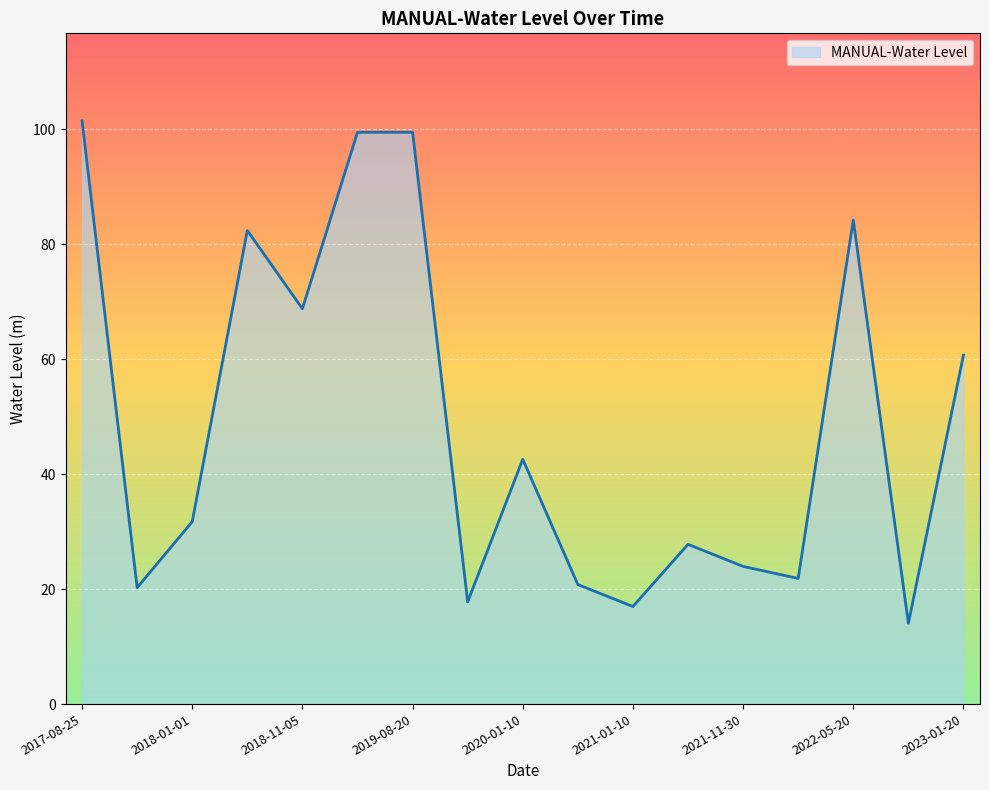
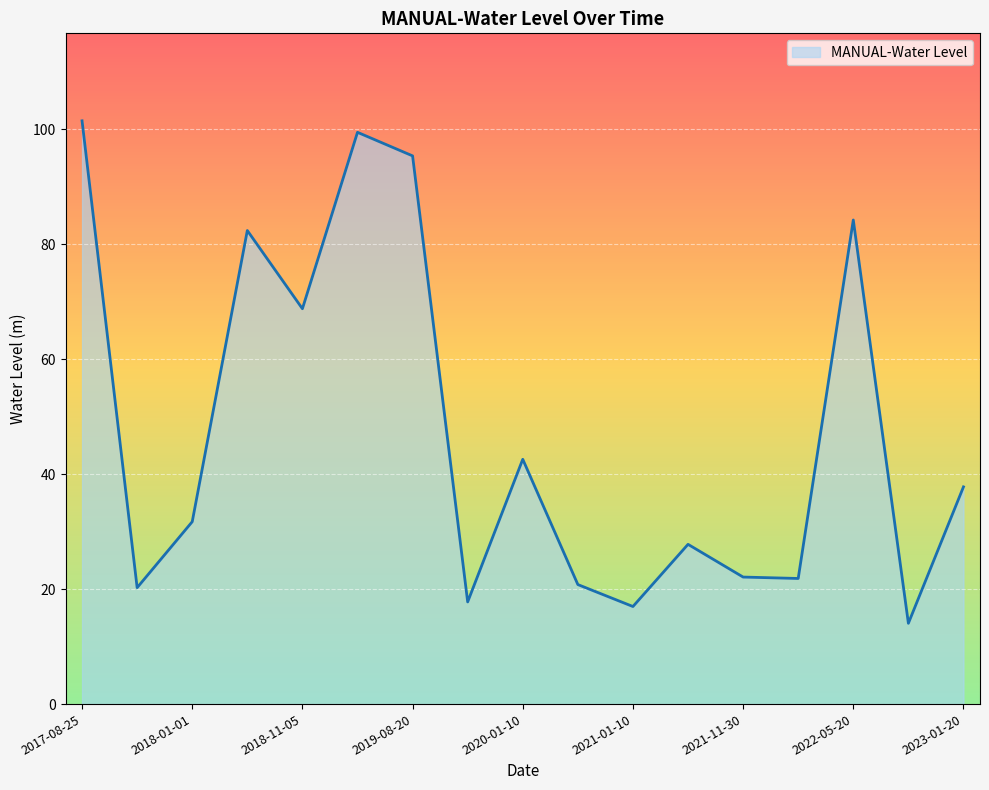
  {
    "2017-08-25": 102,
    "2018-01-01": 32,
    "2018-11-05": 69,
-   "2019-08-20": 100,
+   "2019-08-20": 95,
    "2020-01-10": 43,
    "2021-01-10": 17,
-   "2021-11-30": 24,
+   "2021-11-30": 22,
    "2022-05-20": 84,
-   "2023-01-20": 61
+   "2023-01-20": 38
  }
